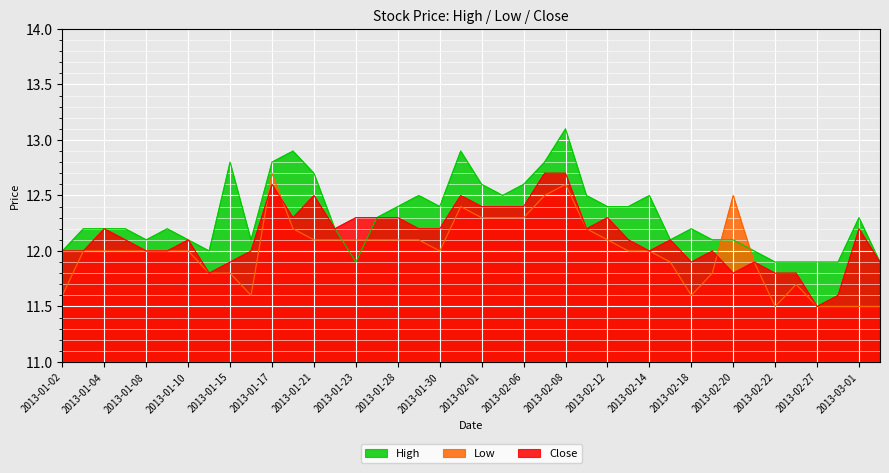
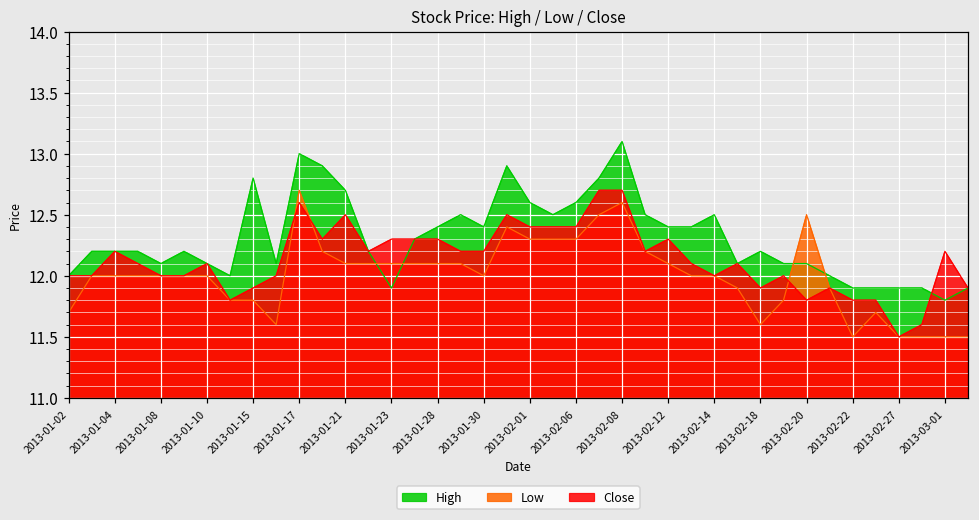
  {
    "High": {
      "2013-01-08": 12.1,
      "2013-01-15": 12.8,
-     "2013-01-17": 12.8,
+     "2013-01-17": 13.0,
      "2013-01-21": 12.7,
      "2013-01-23": 11.9,
      "2013-01-28": 12.4,
      "2013-01-30": 12.4,
      "2013-02-01": 12.6,
      "2013-02-06": 12.6,
      "2013-02-08": 13.1,
      "2013-02-12": 12.4,
      "2013-02-14": 12.5,
      "2013-02-18": 12.2,
      "2013-02-20": 12.1,
      "2013-02-22": 11.9,
      "2013-02-27": 11.9,
-     "2013-03-01": 12.3
+     "2013-03-01": 11.8
    },
    "Low": {
-     "2013-01-02": 11.6,
+     "2013-01-02": 11.7,
      "2013-01-04": 12.0,
      "2013-01-10": 12.0,
      "2013-01-15": 11.8,
      "2013-01-17": 12.7,
      "2013-01-21": 12.1,
      "2013-01-23": 12.1,
      "2013-01-28": 12.1,
      "2013-01-30": 12.0,
      "2013-02-01": 12.3,
      "2013-02-06": 12.3,
      "2013-02-08": 12.6,
      "2013-02-12": 12.1,
      "2013-02-18": 11.6,
      "2013-02-20": 12.5,
      "2013-02-22": 11.5,
      "2013-03-01": 11.5
    },
    "Close": {
      "2013-01-15": 11.9,
      "2013-01-17": 12.6,
      "2013-01-21": 12.5,
      "2013-01-23": 12.3,
      "2013-01-28": 12.3,
      "2013-01-30": 12.2,
      "2013-02-01": 12.4,
      "2013-02-06": 12.4,
      "2013-02-08": 12.7,
      "2013-02-12": 12.3,
      "2013-02-18": 11.9,
      "2013-02-20": 11.8,
      "2013-02-22": 11.8,
      "2013-03-01": 12.2
    }
  }
